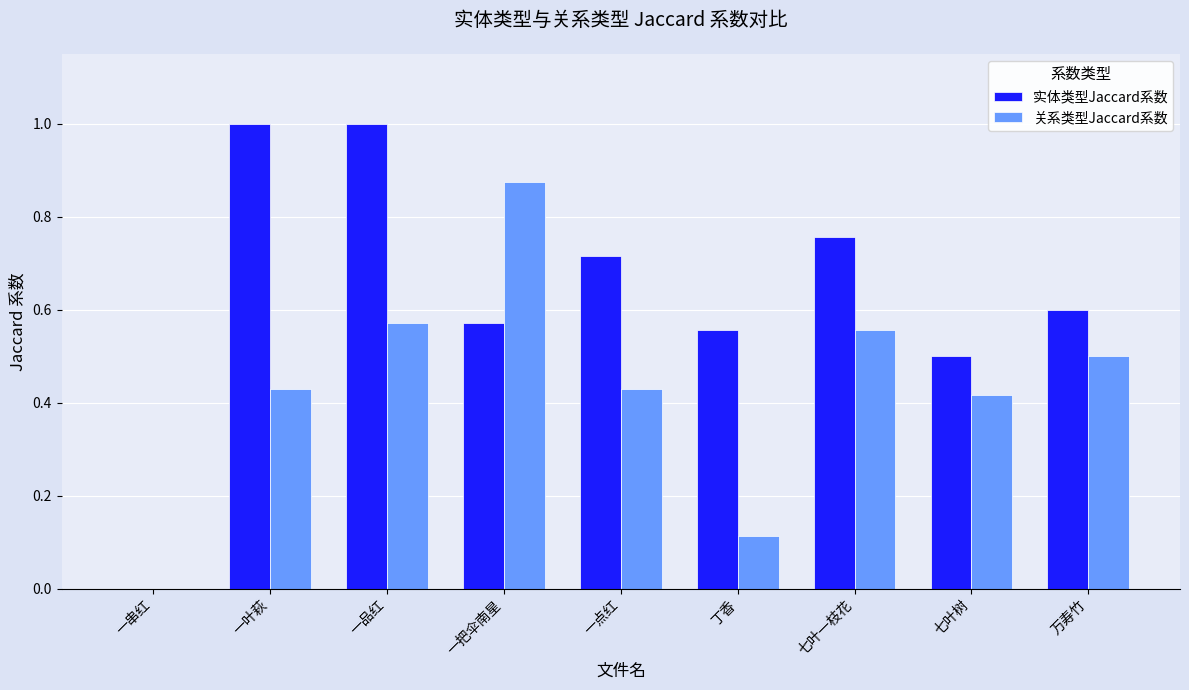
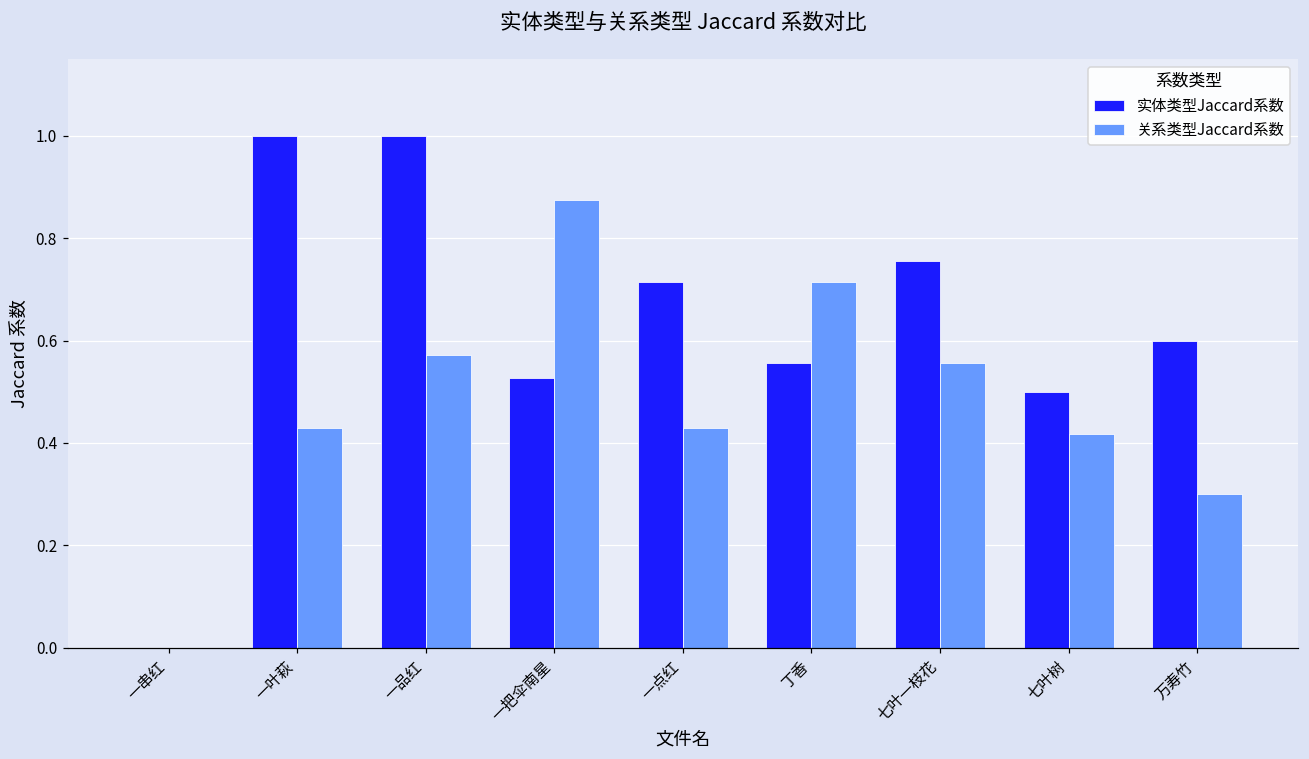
  {
    "实体类型Jaccard系数": {
      "一串红": 0.00,
      "一叶萩": 1.00,
      "一品红": 1.00,
-     "一把伞南星": 0.57,
+     "一把伞南星": 0.53,
      "一点红": 0.71,
      "丁香": 0.56,
      "七叶一枝花": 0.76,
      "七叶树": 0.50,
      "万寿竹": 0.60
    },
    "关系类型Jaccard系数": {
      "一串红": 0.00,
      "一叶萩": 0.43,
      "一品红": 0.57,
      "一把伞南星": 0.87,
      "一点红": 0.43,
-     "丁香": 0.11,
+     "丁香": 0.71,
      "七叶一枝花": 0.56,
      "七叶树": 0.42,
-     "万寿竹": 0.5
+     "万寿竹": 0.3
    }
  }
